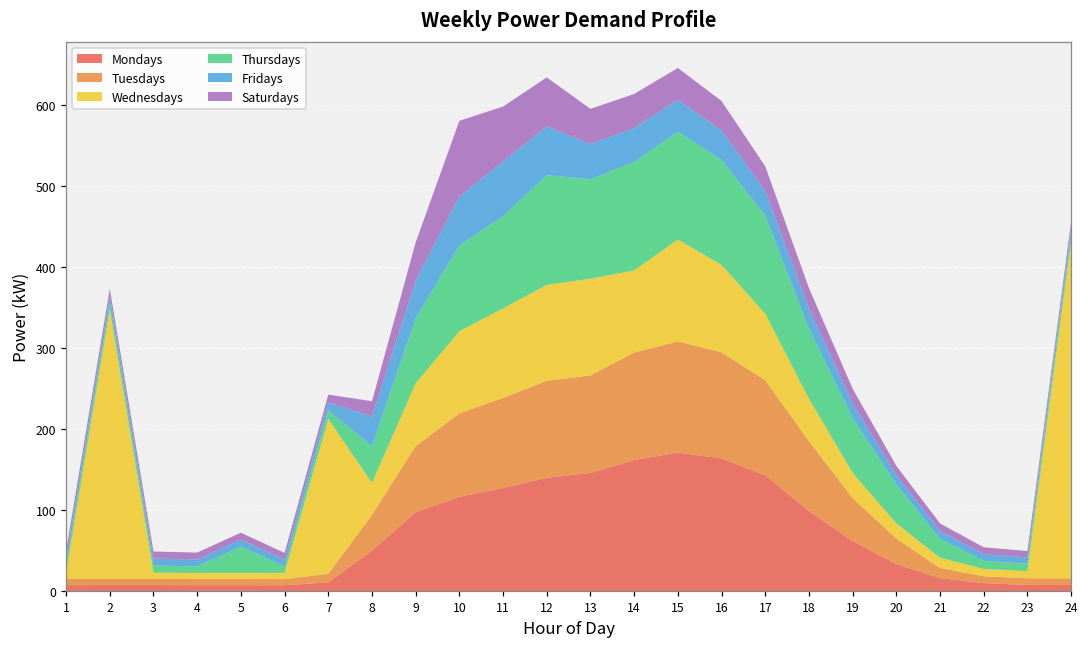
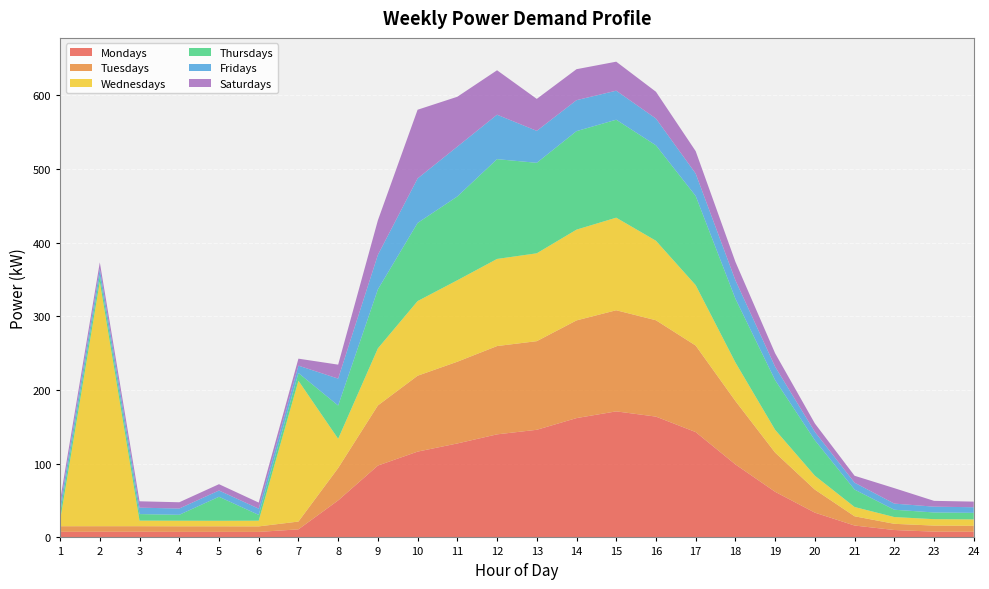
  {
    "Wednesdays": {
      "1": 10,
      "2": 330,
      "3": 10,
      "4": 10,
      "5": 10,
      "6": 10,
      "7": 190,
      "8": 40,
      "9": 80,
      "10": 100,
      "11": 110,
      "12": 120,
      "13": 120,
-     "14": 100,
+     "14": 120,
      "15": 130,
      "16": 110,
      "17": 80,
      "18": 50,
      "19": 30,
      "20": 20,
      "21": 10,
      "22": 10,
      "23": 10,
-     "24": 420
+     "24": 10
    },
    "Thursdays": {
      "1": 10,
      "2": 10,
      "3": 10,
      "4": 10,
      "5": 30,
      "6": 10,
      "7": 10,
      "8": 50,
      "9": 80,
      "10": 110,
      "11": 110,
      "12": 140,
      "13": 120,
      "14": 130,
      "15": 130,
      "16": 130,
      "17": 120,
      "18": 90,
      "19": 70,
      "20": 50,
      "21": 20,
      "22": 10,
      "23": 10,
      "24": 10
    },
    "Fridays": {
      "1": 10,
      "2": 10,
      "3": 10,
      "4": 10,
      "5": 10,
      "6": 10,
      "7": 10,
      "8": 40,
      "9": 50,
      "10": 60,
      "11": 70,
      "12": 60,
      "13": 40,
      "14": 40,
      "15": 40,
      "16": 40,
      "17": 30,
      "18": 30,
      "19": 20,
      "20": 10,
      "21": 10,
      "22": 10,
      "23": 10,
      "24": 10
    },
    "Saturdays": {
      "1": 10,
      "2": 10,
      "3": 10,
      "4": 10,
      "5": 10,
      "6": 10,
      "7": 10,
      "8": 20,
      "9": 50,
      "10": 90,
      "11": 70,
      "12": 60,
      "13": 40,
      "14": 40,
      "15": 40,
      "16": 40,
      "17": 30,
      "18": 30,
      "19": 20,
      "20": 10,
      "21": 10,
-     "22": 10,
+     "22": 20,
      "23": 10,
      "24": 10
    }
  }
